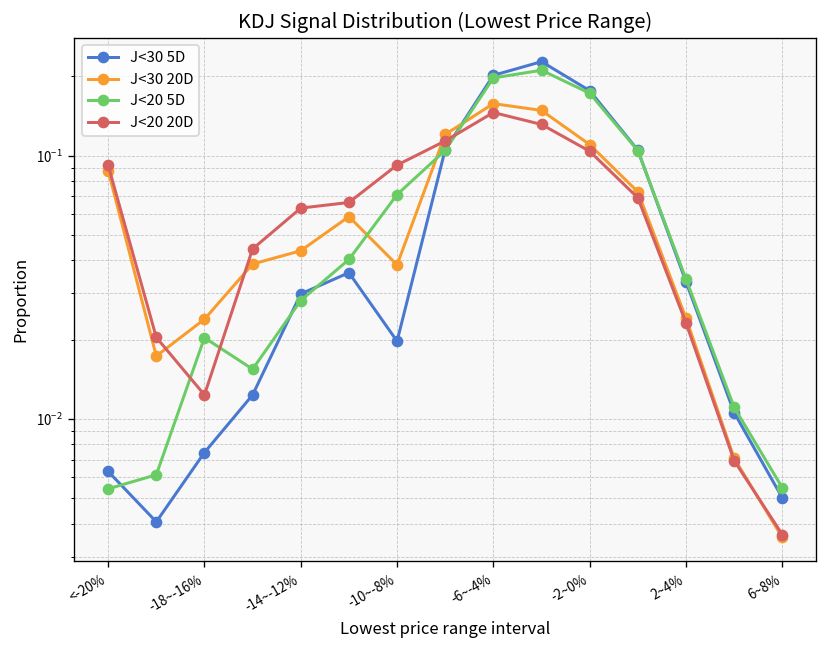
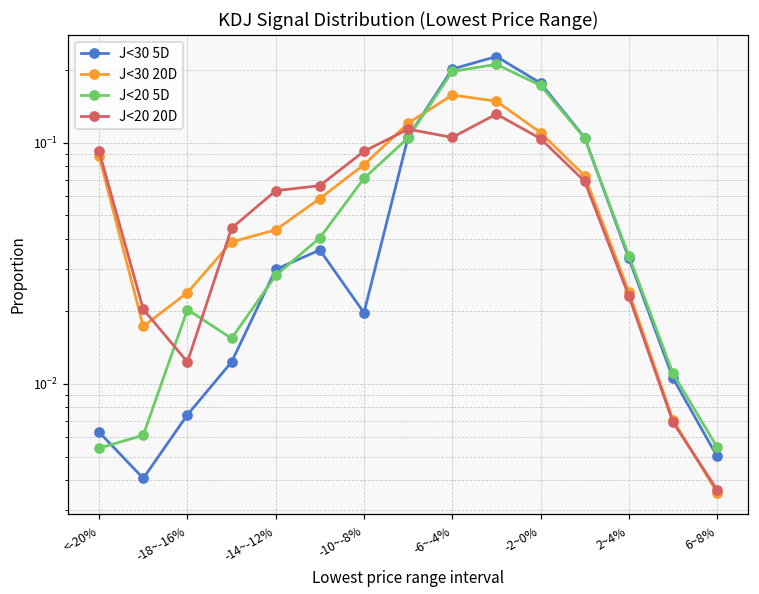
  {
    "J<30 5D": {
      "<-20%": 0.0063,
      "-18~-16%": 0.0074,
      "-14~-12%": 0.030,
      "-10~-8%": 0.020,
      "6~8%": 0.005
    },
    "J<30 20D": {
      "<-20%": 0.088,
      "-18~-16%": 0.024,
      "-14~-12%": 0.043,
-     "-10~-8%": 0.038,
+     "-10~-8%": 0.081,
      "-6~-4%": 0.16,
      "-2~0%": 0.11,
      "2~4%": 0.024
    },
    "J<20 5D": {
      "<-20%": 0.0054,
      "-18~-16%": 0.020,
      "-14~-12%": 0.028,
      "-10~-8%": 0.071,
      "6~8%": 0.0055
    },
    "J<20 20D": {
      "<-20%": 0.09,
      "-18~-16%": 0.012,
      "-14~-12%": 0.063,
      "-10~-8%": 0.09,
-     "-6~-4%": 0.15,
+     "-6~-4%": 0.11,
      "-2~0%": 0.10,
      "2~4%": 0.023
    }
  }
